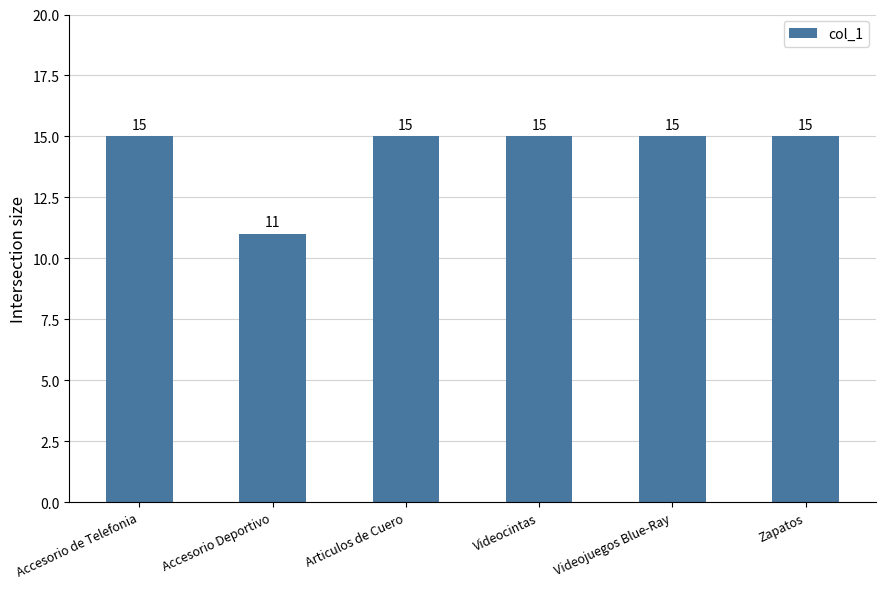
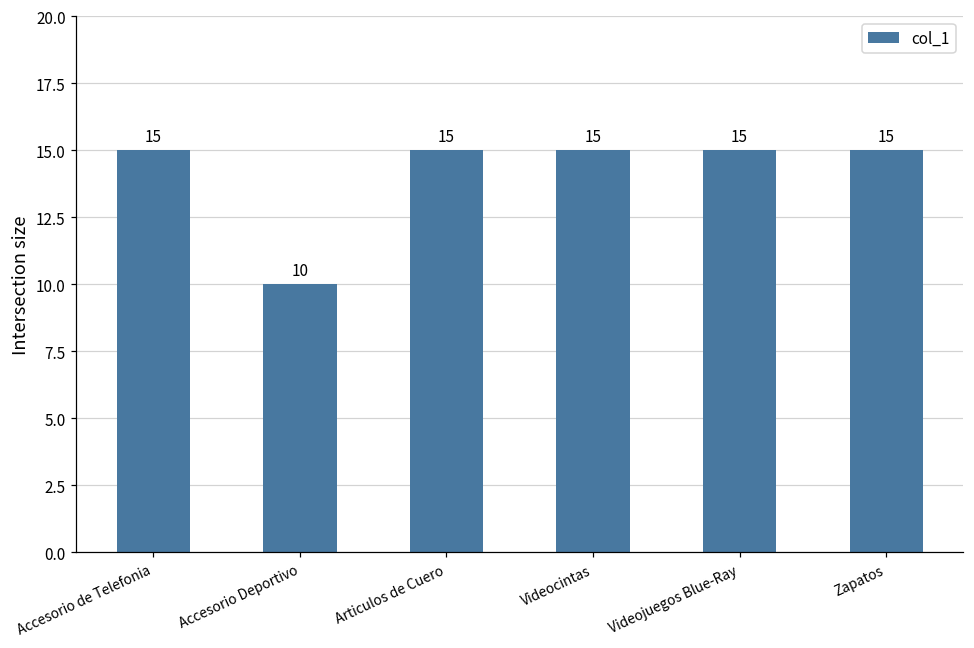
  {
    "Accesorio de Telefonia": 15,
-   "Accesorio Deportivo": 11,
+   "Accesorio Deportivo": 10,
    "Articulos de Cuero": 15,
    "Videocintas": 15,
    "Videojuegos Blue-Ray": 15,
    "Zapatos": 15
  }
